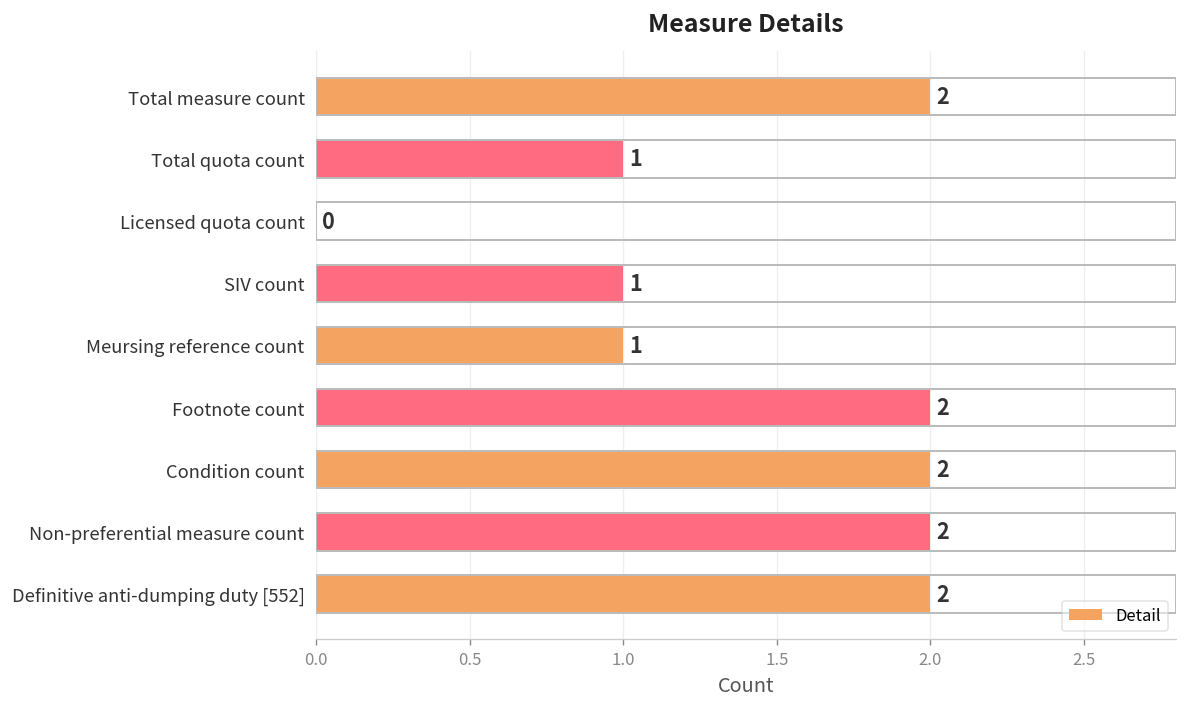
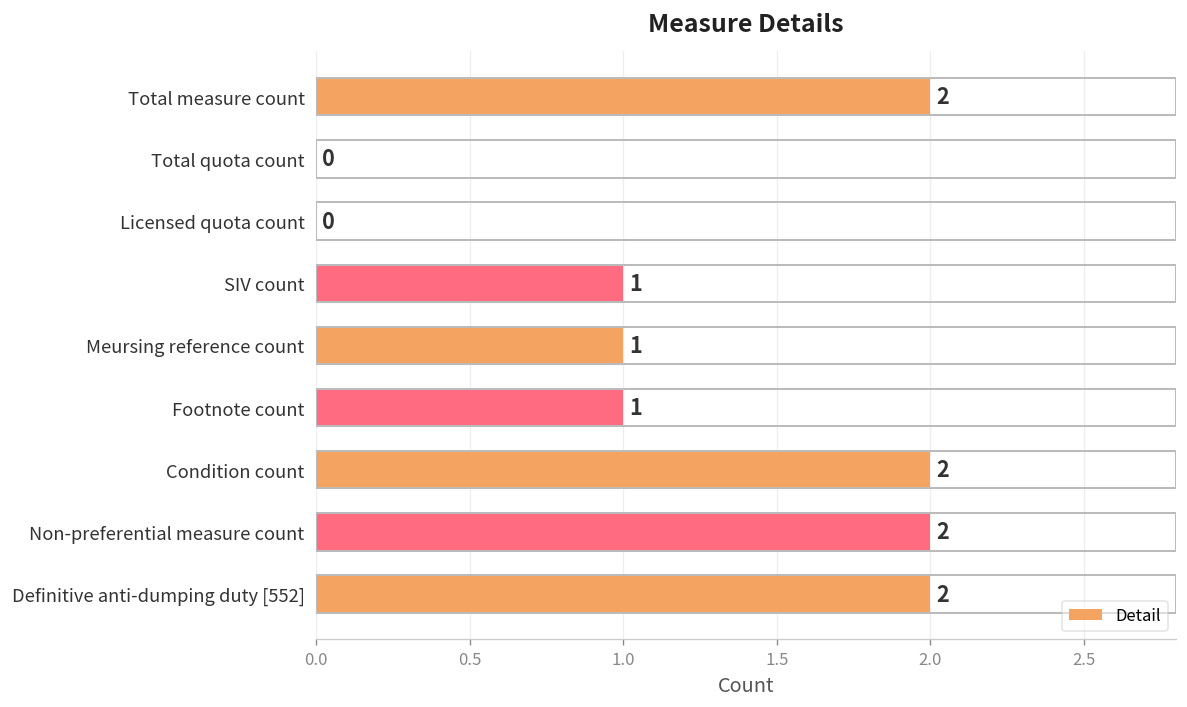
  {
    "Total measure count": 2,
-   "Total quota count": 1,
+   "Total quota count": 0,
    "Licensed quota count": 0,
    "SIV count": 1,
    "Meursing reference count": 1,
-   "Footnote count": 2,
+   "Footnote count": 1,
    "Condition count": 2,
    "Non-preferential measure count": 2,
    "Definitive anti-dumping duty [552]": 2
  }
